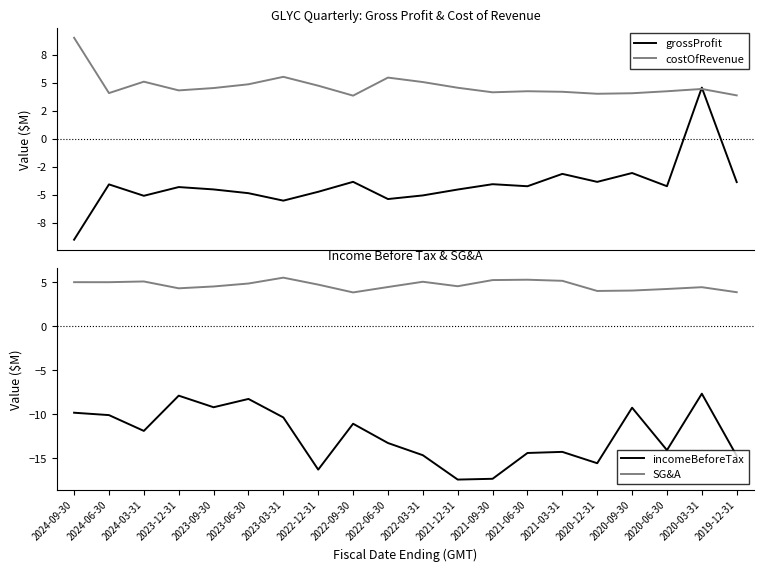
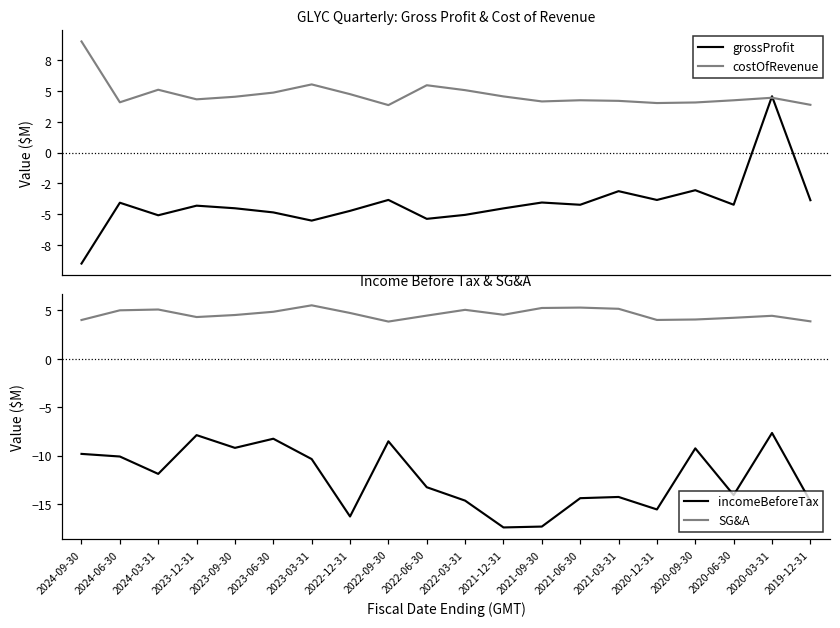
  {
    "Income Before Tax & SG&A": {
      "incomeBeforeTax": {
        "2024-09-30": -10,
        "2024-06-30": -10,
        "2024-03-31": -12,
        "2023-12-31": -8,
        "2023-09-30": -9,
        "2023-06-30": -8,
        "2023-03-31": -10,
        "2022-12-31": -16,
-       "2022-09-30": -11,
+       "2022-09-30": -9,
        "2022-06-30": -13,
        "2022-03-31": -15,
        "2021-12-31": -17,
        "2021-09-30": -17,
        "2021-06-30": -14,
        "2021-03-31": -14,
        "2020-12-31": -16,
        "2020-09-30": -9,
        "2020-03-31": -8
      },
      "SG&A": {
-       "2024-09-30": 5,
+       "2024-09-30": 4,
        "2024-06-30": 5,
        "2024-03-31": 5,
        "2023-12-31": 4,
        "2023-09-30": 5,
        "2023-06-30": 5,
        "2023-03-31": 6,
        "2022-12-31": 5,
        "2022-09-30": 4,
        "2022-06-30": 4,
        "2022-03-31": 5,
        "2021-12-31": 5,
        "2021-09-30": 5,
        "2021-06-30": 5,
        "2021-03-31": 5,
        "2020-12-31": 4,
        "2020-09-30": 4,
        "2020-06-30": 4,
        "2020-03-31": 4,
        "2019-12-31": 4
      }
    }
  }
